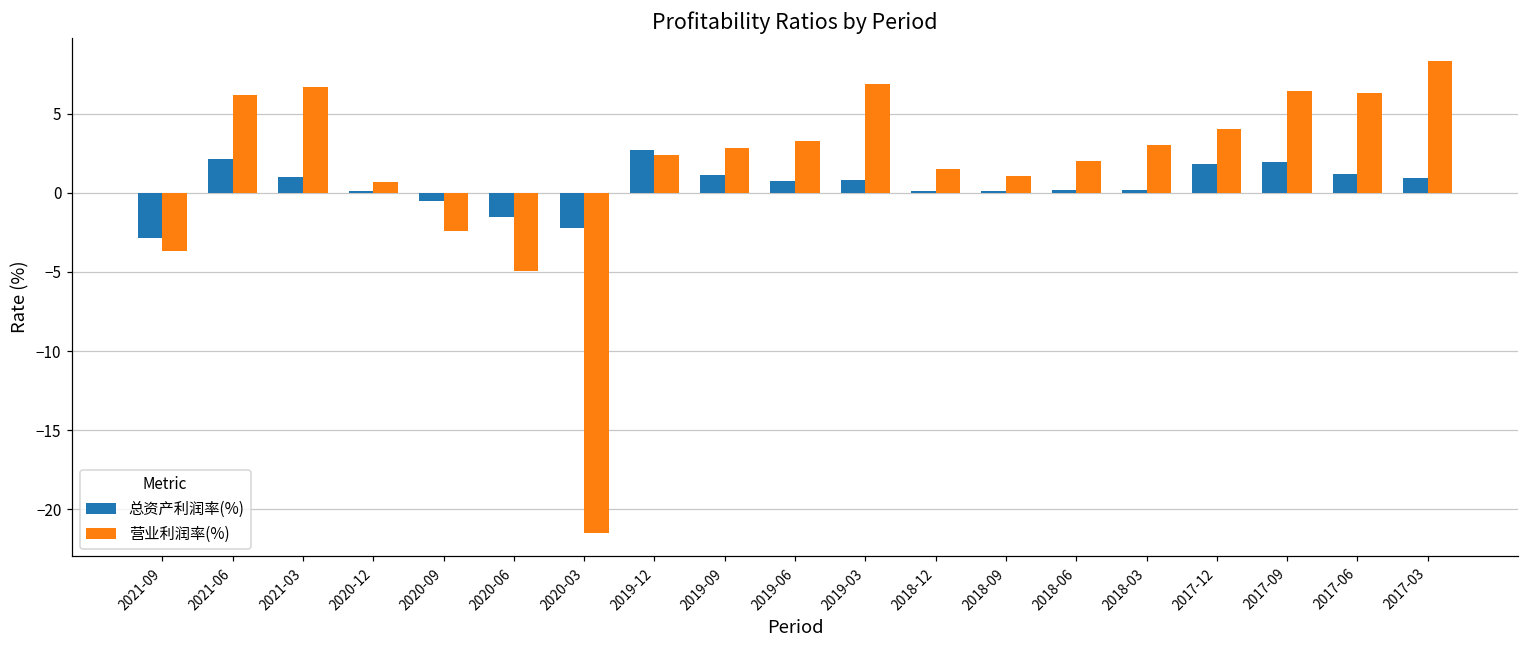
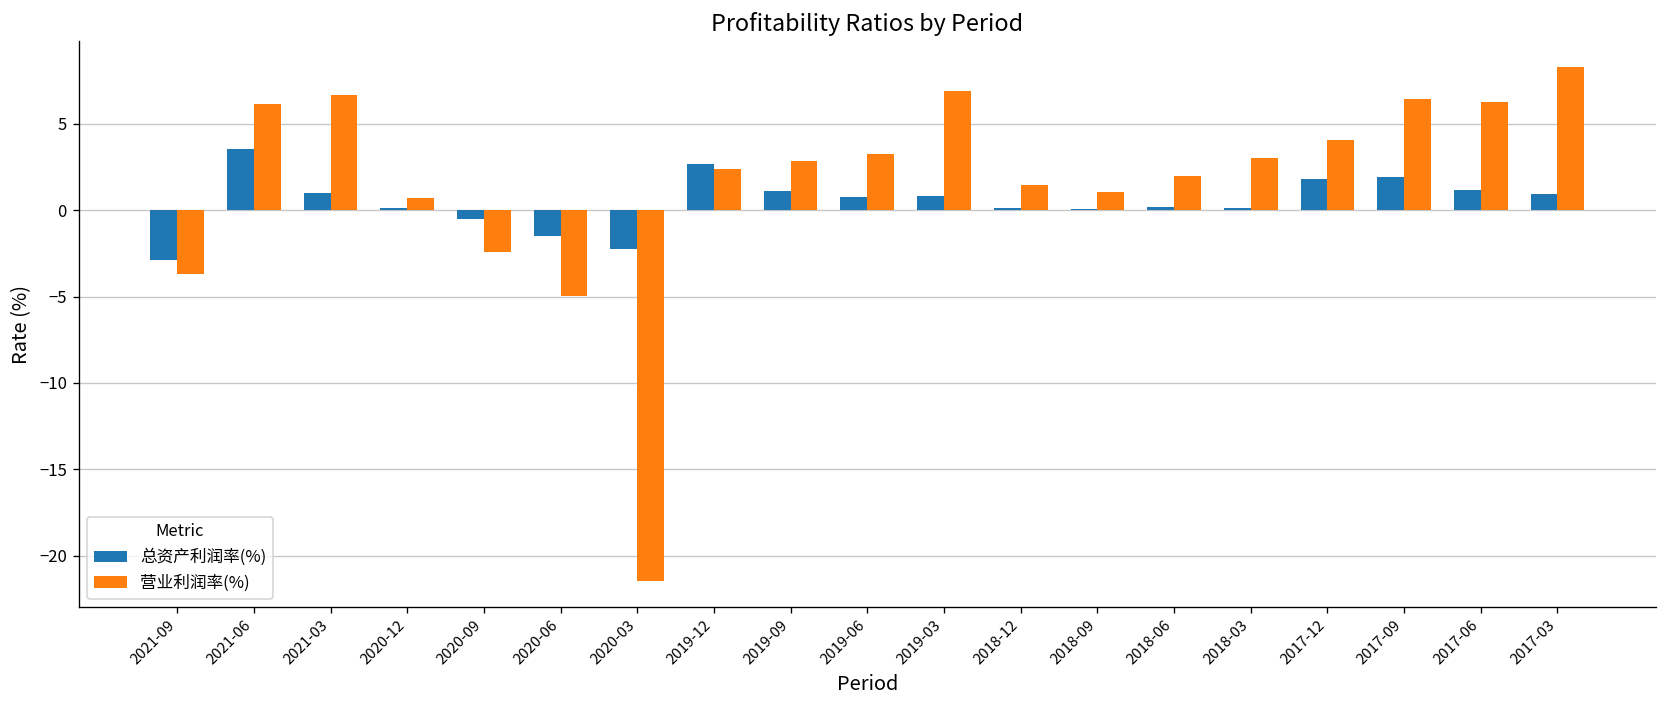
  {
    "总资产利润率(%)": {
      "2021-09": -2.9,
-     "2021-06": 2.1,
+     "2021-06": 3.5,
      "2021-03": 1.0,
      "2020-09": -0.5,
      "2020-06": -1.5,
      "2020-03": -2.2,
      "2019-12": 2.7,
      "2019-09": 1.1,
      "2019-06": 0.8,
      "2019-03": 0.8,
      "2018-06": 0.2,
      "2017-12": 1.8,
      "2017-09": 1.9,
      "2017-06": 1.2,
      "2017-03": 0.9
    },
    "营业利润率(%)": {
      "2021-09": -3.7,
      "2021-06": 6.2,
      "2021-03": 6.6,
      "2020-12": 0.7,
      "2020-09": -2.4,
      "2020-06": -5.0,
      "2020-03": -21.5,
      "2019-12": 2.4,
      "2019-09": 2.8,
      "2019-06": 3.3,
      "2019-03": 6.9,
      "2018-12": 1.5,
      "2018-09": 1.1,
      "2018-06": 2.0,
      "2018-03": 3.0,
      "2017-12": 4.0,
      "2017-09": 6.4,
      "2017-06": 6.3,
      "2017-03": 8.3
    }
  }
